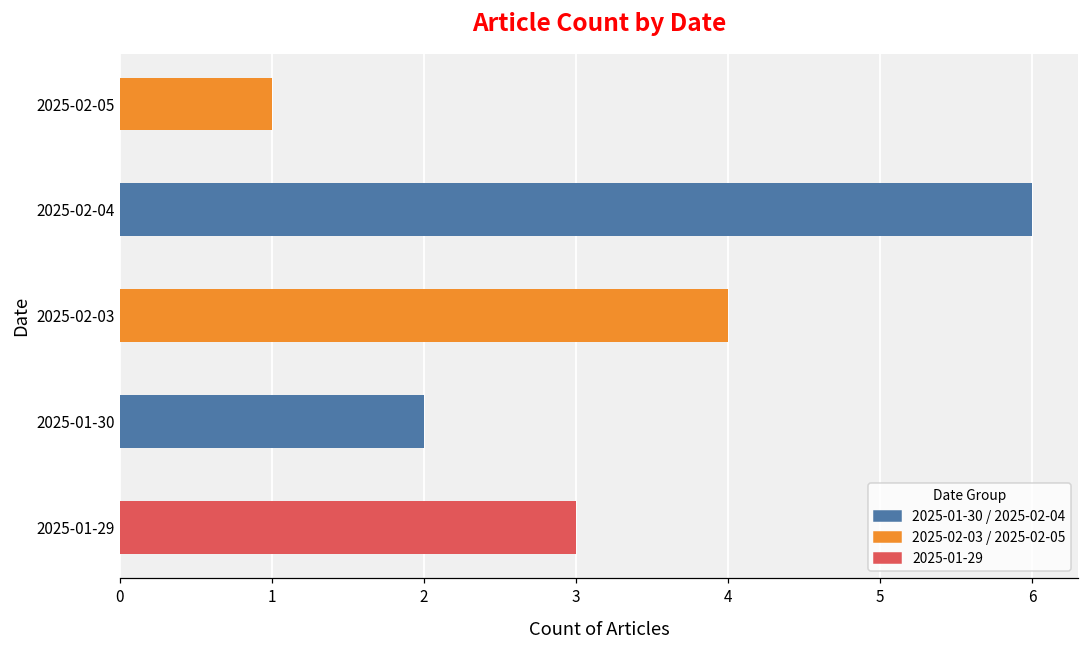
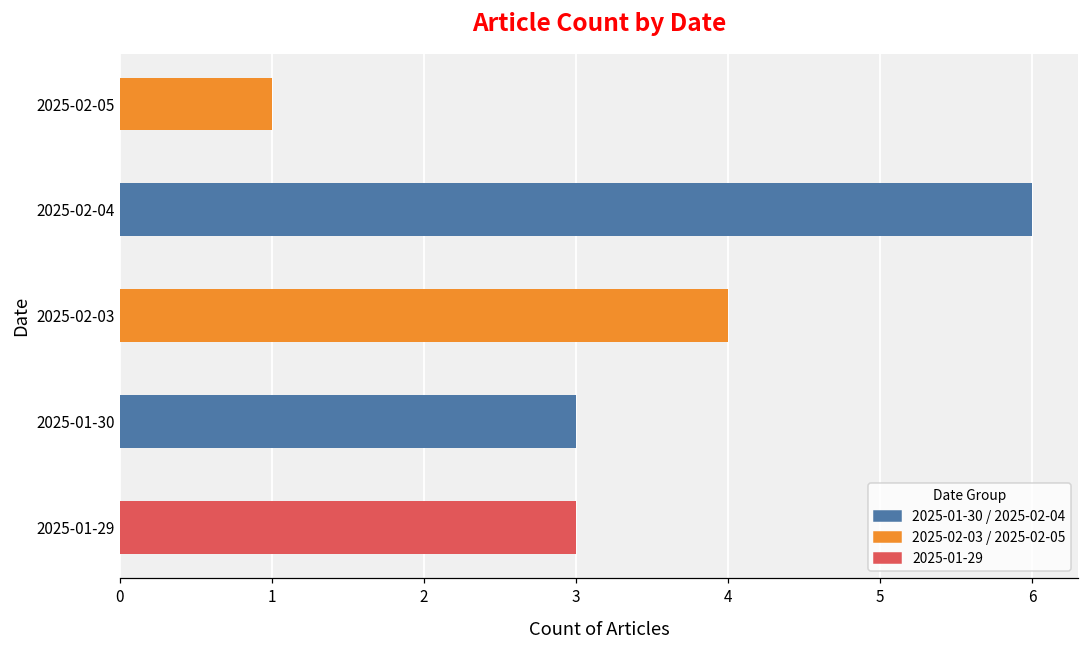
  {
    "2025-02-05": 1,
    "2025-02-04": 6,
    "2025-02-03": 4,
-   "2025-01-30": 2,
+   "2025-01-30": 3,
    "2025-01-29": 3
  }
